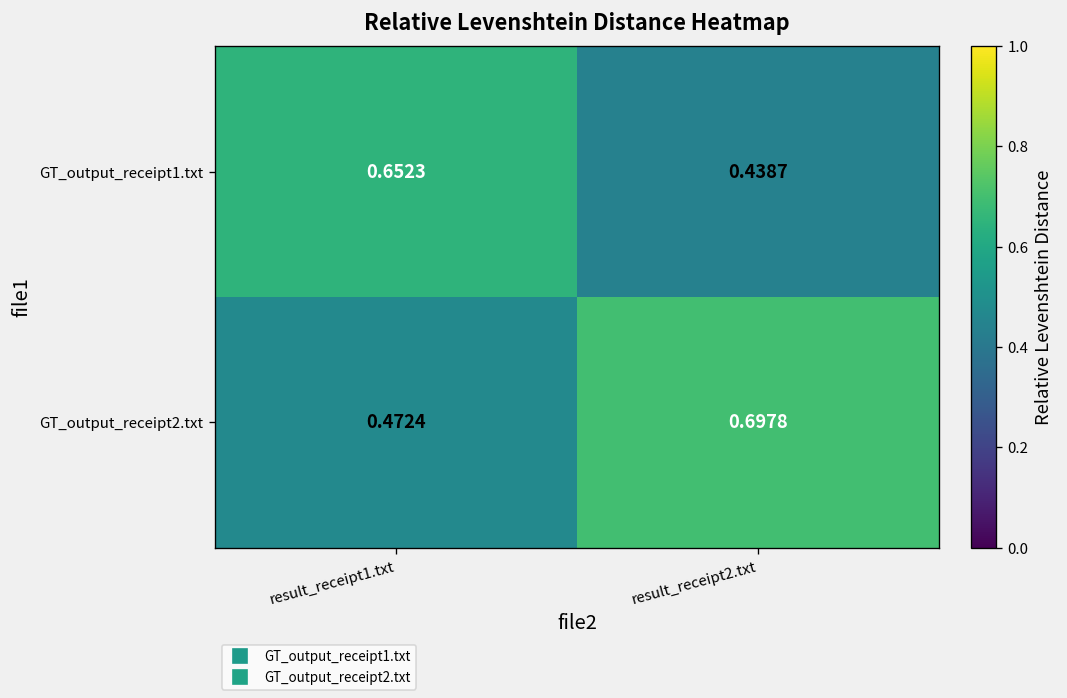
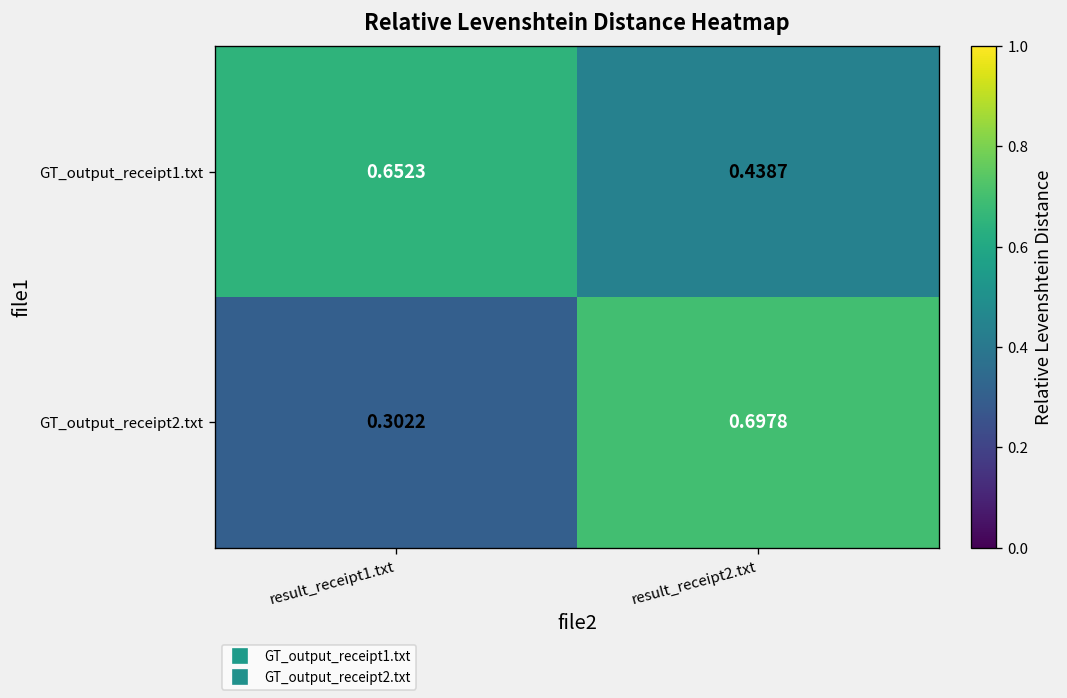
  {
    "GT_output_receipt1.txt": {
      "result_receipt1.txt": 0.6523,
      "result_receipt2.txt": 0.4387
    },
    "GT_output_receipt2.txt": {
-     "result_receipt1.txt": 0.4724,
+     "result_receipt1.txt": 0.3022,
      "result_receipt2.txt": 0.6978
    }
  }
